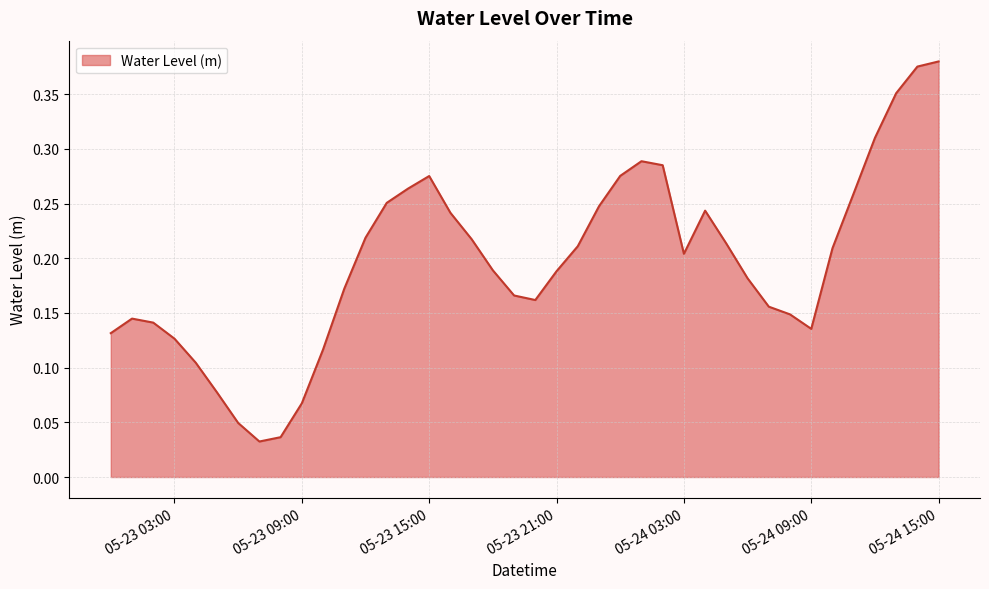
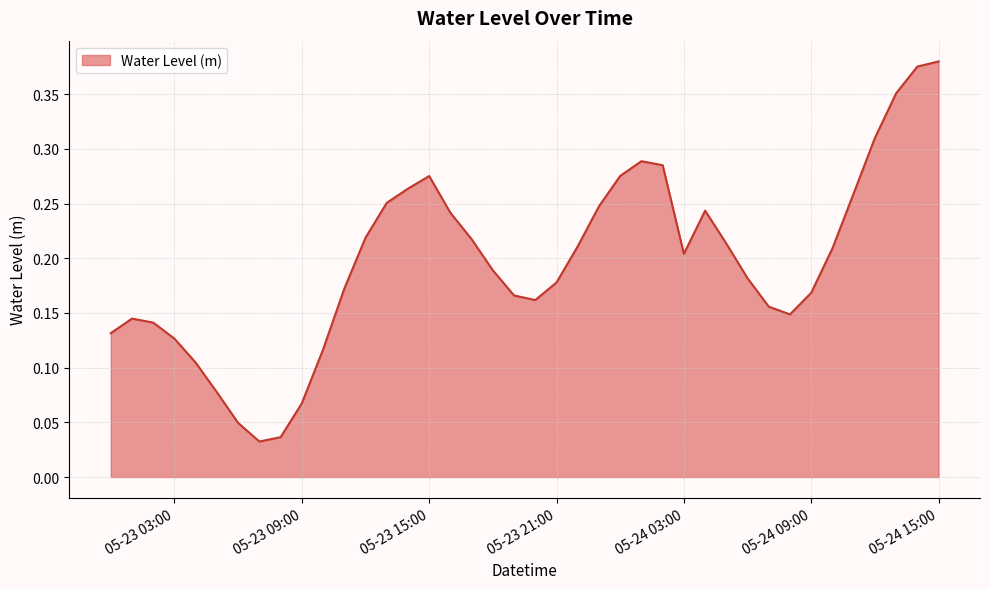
  {
    "05-23 03:00": 0.127,
    "05-23 09:00": 0.067,
    "05-23 15:00": 0.275,
-   "05-23 21:00": 0.188,
+   "05-23 21:00": 0.178,
    "05-24 03:00": 0.204,
-   "05-24 09:00": 0.135,
+   "05-24 09:00": 0.168,
    "05-24 15:00": 0.380
  }
